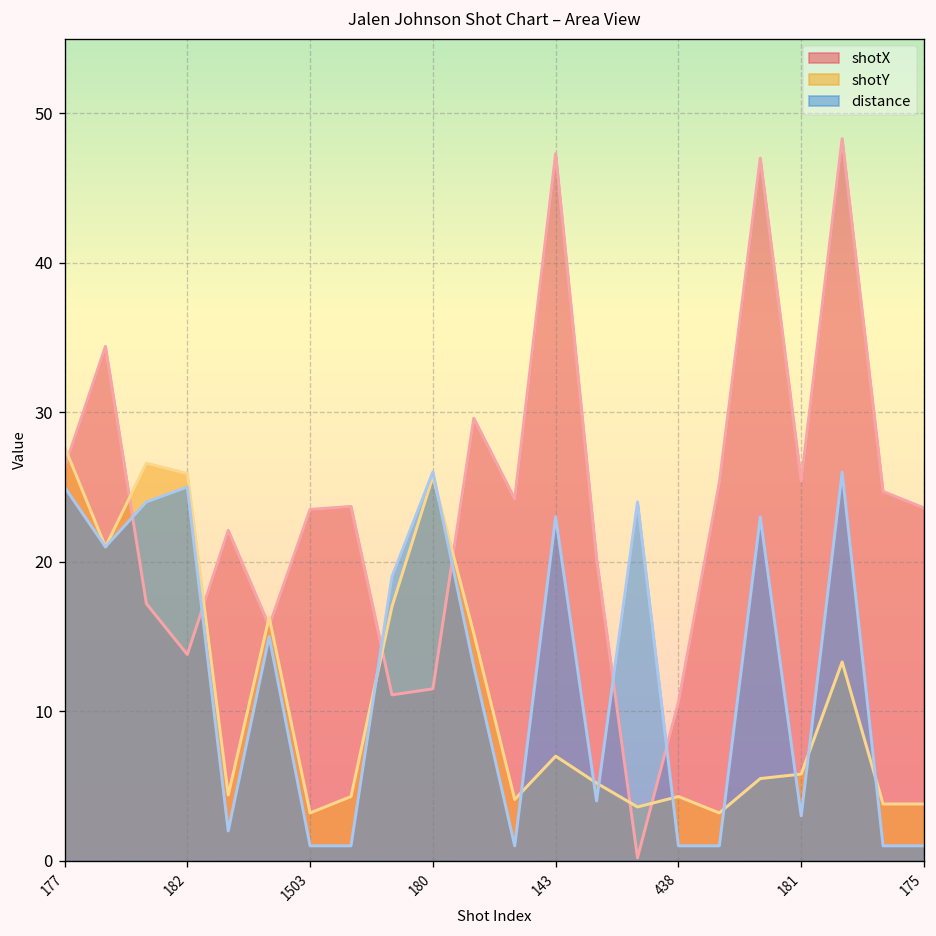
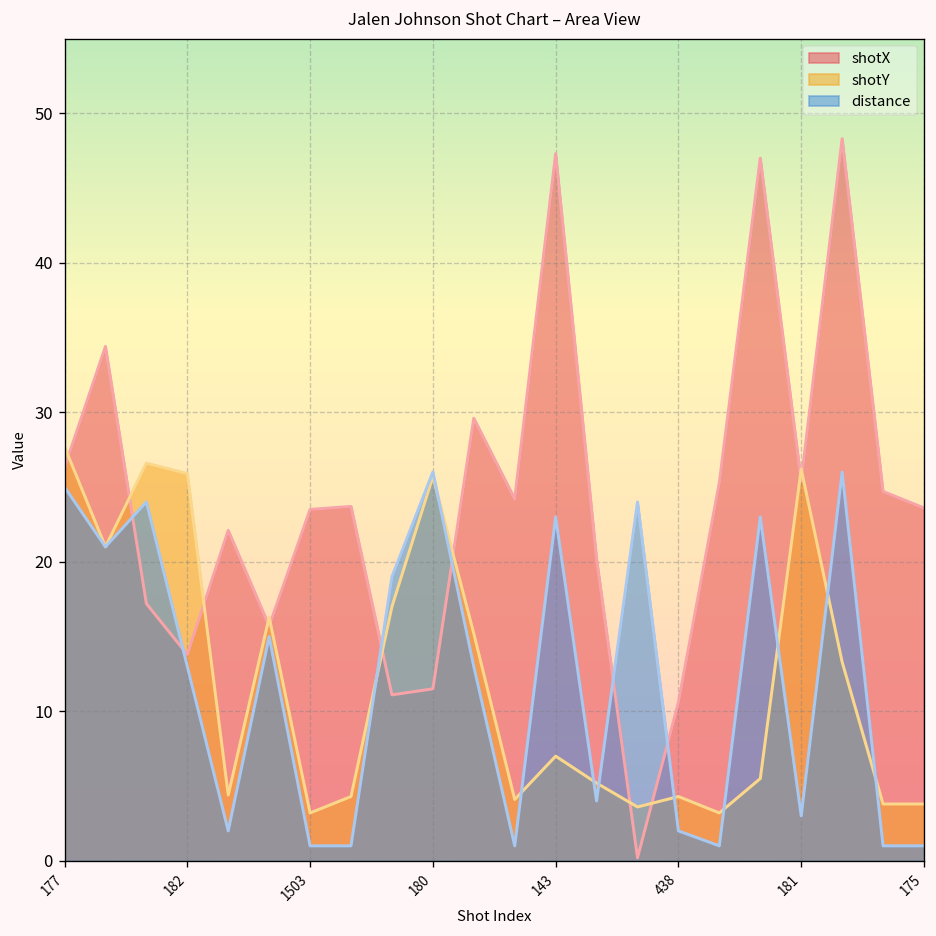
  {
    "shotX": {
      "177": 26.3,
      "182": 13.8,
      "1503": 23.5,
      "180": 11.5,
      "143": 47.3,
      "438": 10.6,
      "181": 25.4,
      "175": 23.6
    },
    "shotY": {
      "177": 27.7,
      "182": 25.9,
      "1503": 3.2,
      "180": 25.7,
      "143": 7.0,
      "438": 4.3,
-     "181": 5.8,
+     "181": 26.2,
      "175": 3.8
    },
    "distance": {
      "177": 25,
-     "182": 25,
+     "182": 13,
      "1503": 1,
      "180": 26,
      "143": 23,
-     "438": 1,
+     "438": 2,
      "181": 3,
      "175": 1
    }
  }
